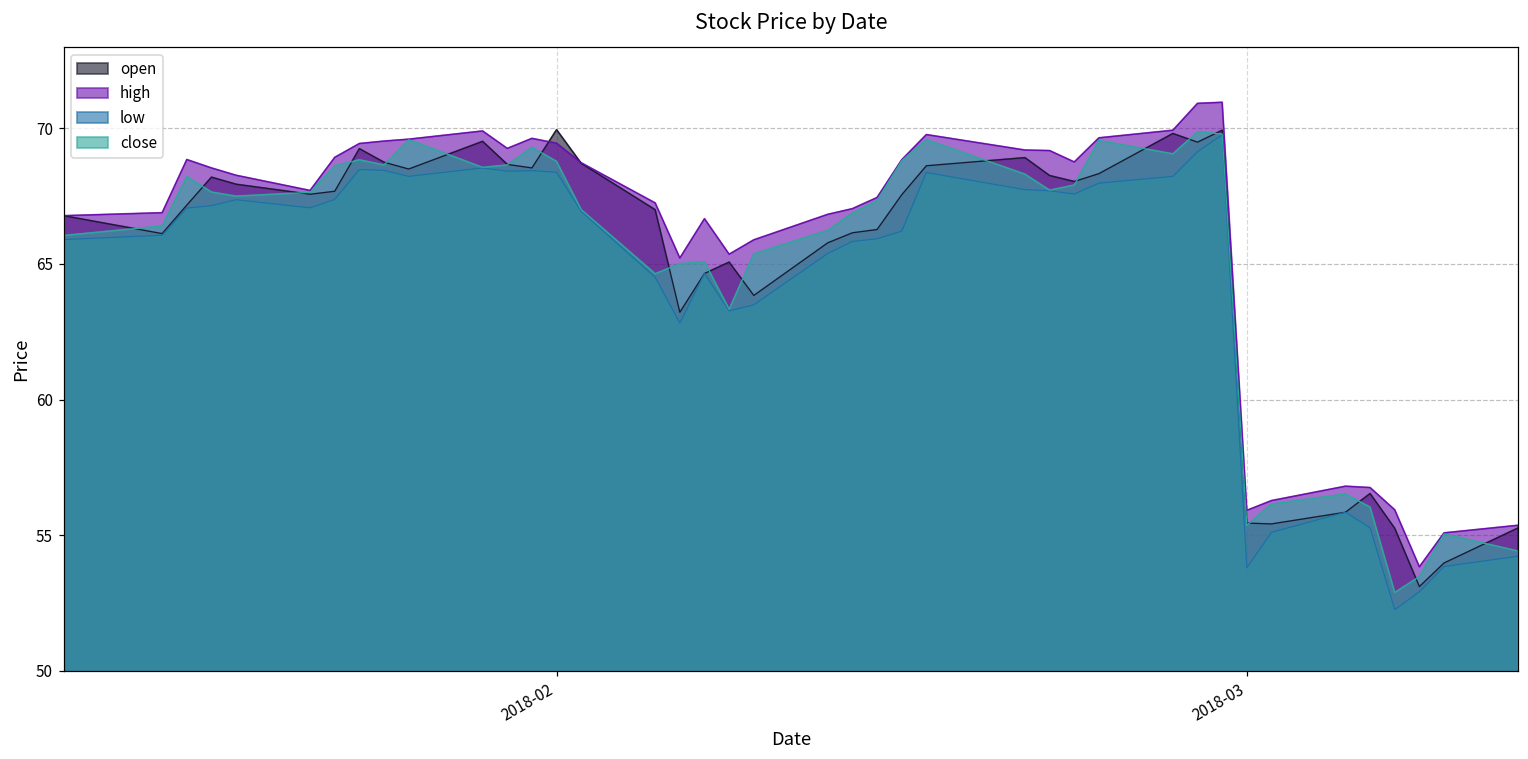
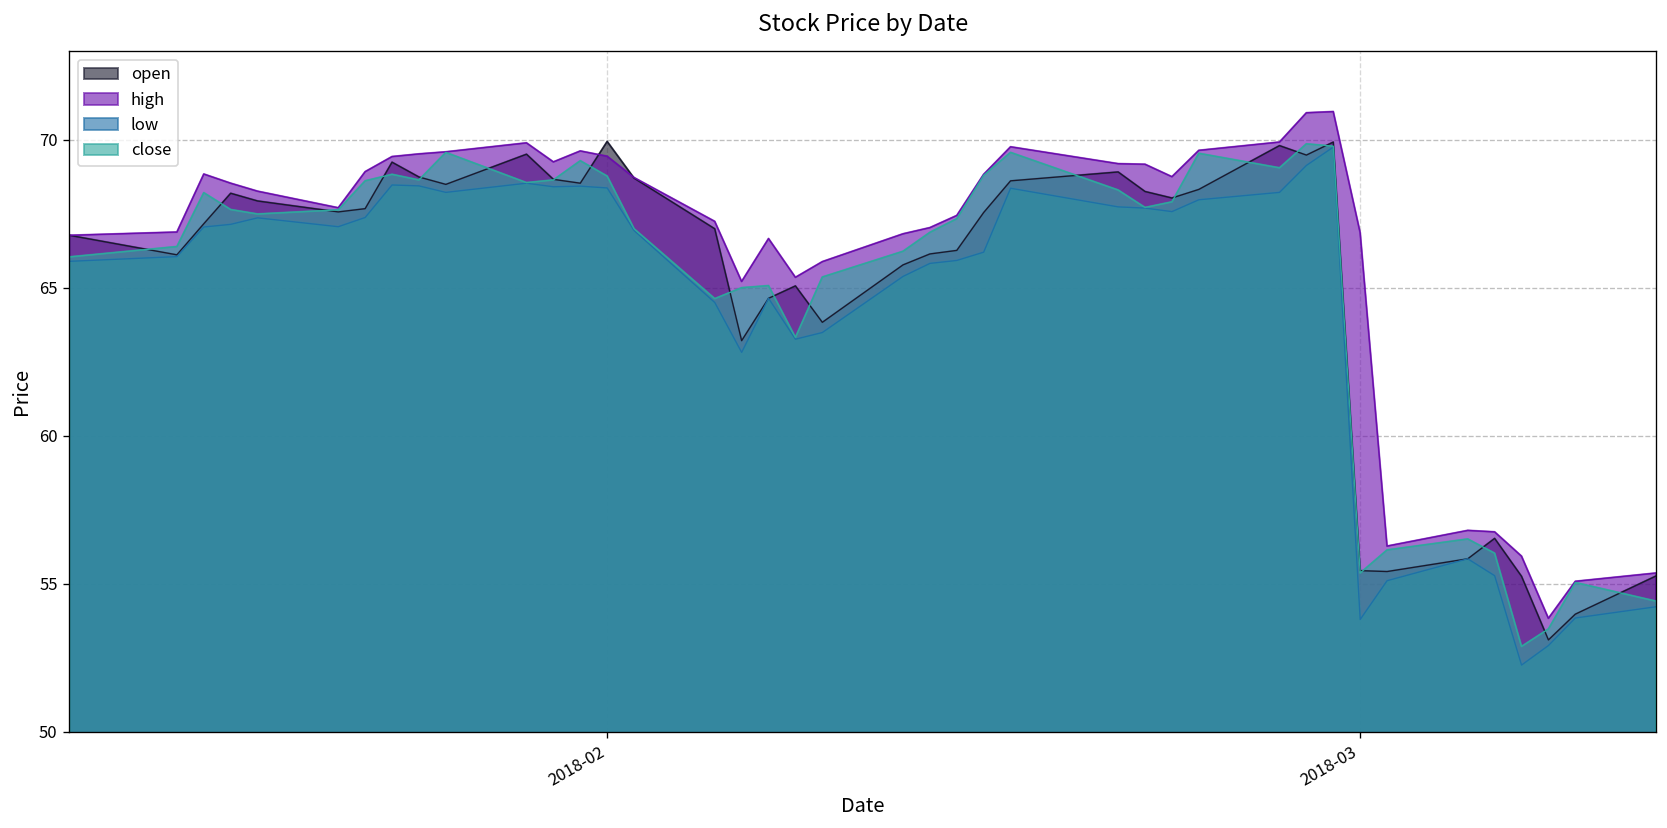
  {
    "open": {
      "2018-02": 70.0
    },
    "high": {
      "2018-02": 69.5,
-     "2018-03": 55.9
+     "2018-03": 66.9
    }
  }
